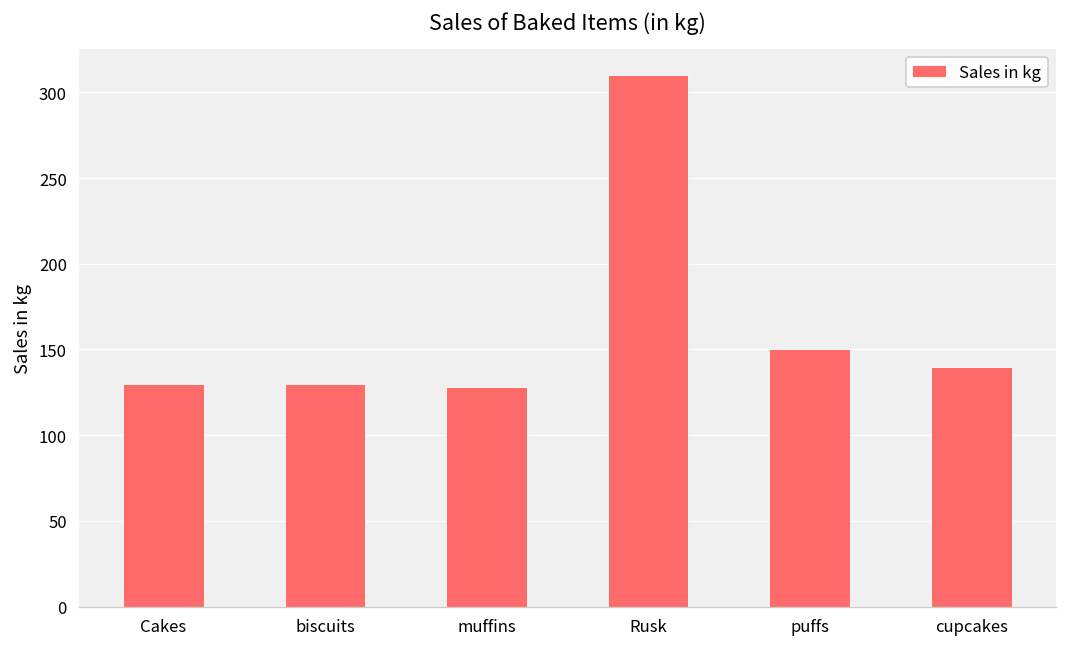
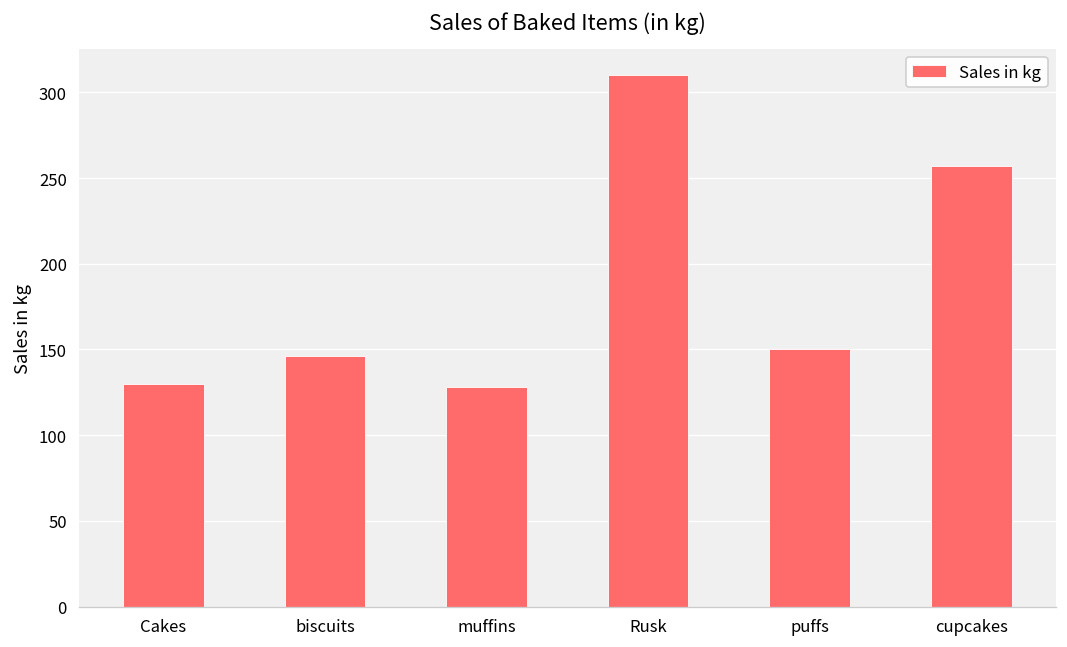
  {
    "Cakes": 130,
-   "biscuits": 130,
+   "biscuits": 146,
    "muffins": 128,
    "Rusk": 310,
    "puffs": 150,
-   "cupcakes": 140
+   "cupcakes": 257
  }
